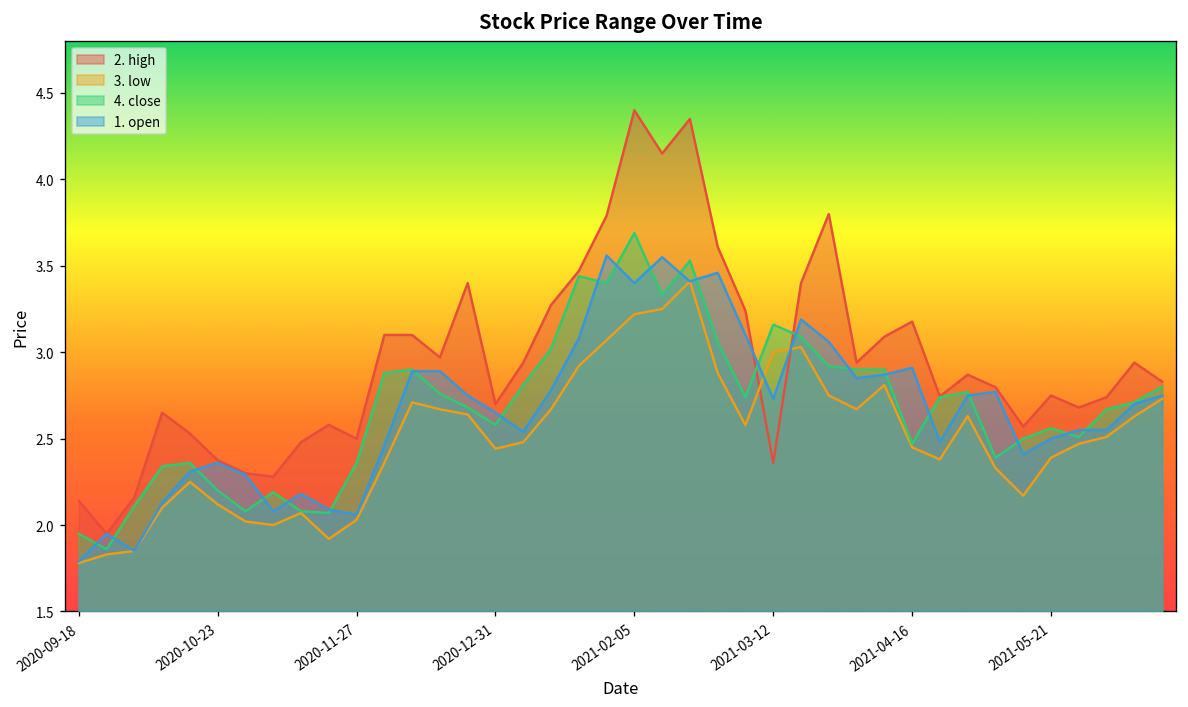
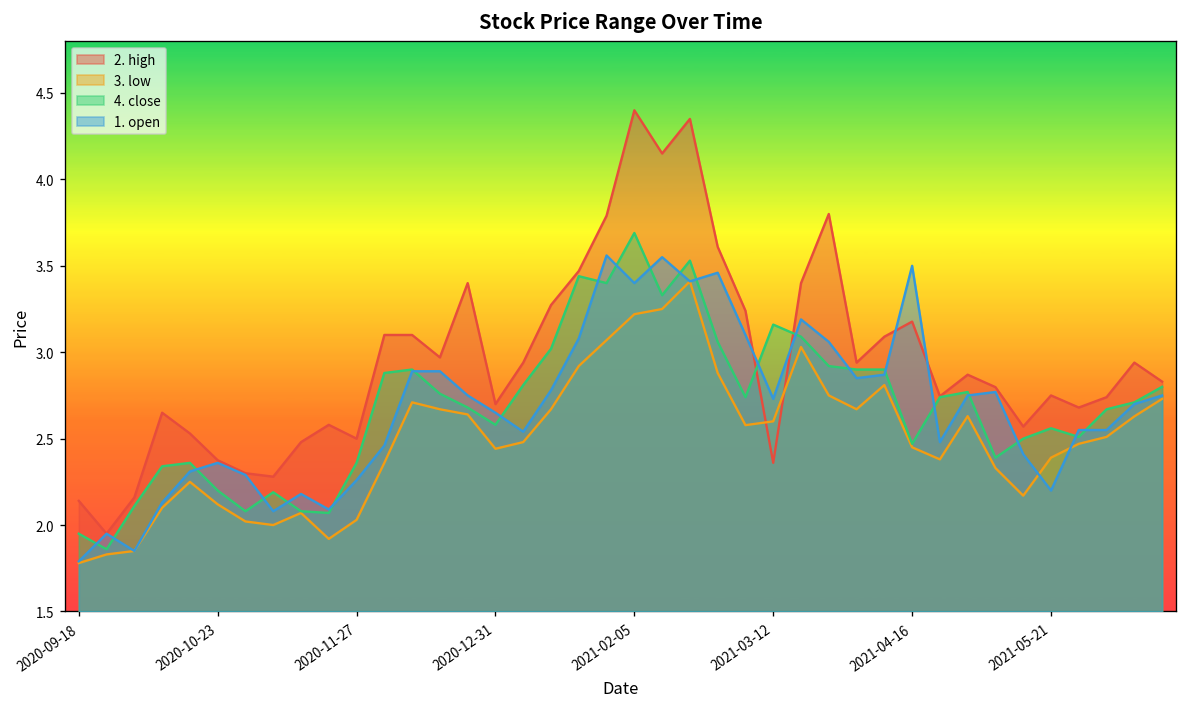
  {
    "2. high": {
      "2020-09-18": 2.14,
      "2020-11-27": 2.50,
      "2020-12-31": 2.70,
      "2021-02-05": 4.40,
      "2021-03-12": 2.36,
      "2021-04-16": 3.18,
      "2021-05-21": 2.75
    },
    "3. low": {
      "2020-10-23": 2.12,
      "2020-11-27": 2.03,
      "2020-12-31": 2.44,
      "2021-02-05": 3.22,
-     "2021-03-12": 3.0,
+     "2021-03-12": 2.6,
      "2021-04-16": 2.45,
      "2021-05-21": 2.4
    },
    "4. close": {
      "2020-09-18": 1.95,
      "2020-10-23": 2.20,
      "2020-11-27": 2.36,
      "2020-12-31": 2.58,
      "2021-02-05": 3.69,
      "2021-03-12": 3.16,
      "2021-04-16": 2.47,
      "2021-05-21": 2.56
    },
    "1. open": {
-     "2020-11-27": 2.06,
+     "2020-11-27": 2.26,
      "2020-12-31": 2.65,
      "2021-02-05": 3.40,
      "2021-03-12": 2.73,
-     "2021-04-16": 2.91,
-     "2021-05-21": 2.5
+     "2021-04-16": 3.50,
+     "2021-05-21": 2.2
    }
  }
